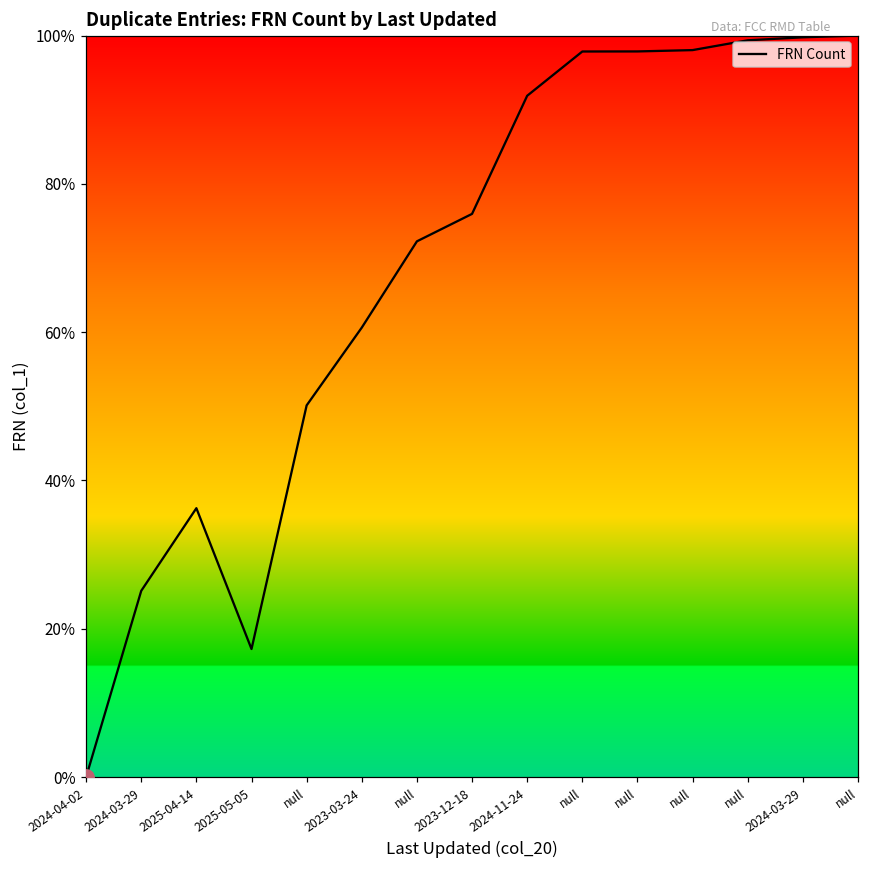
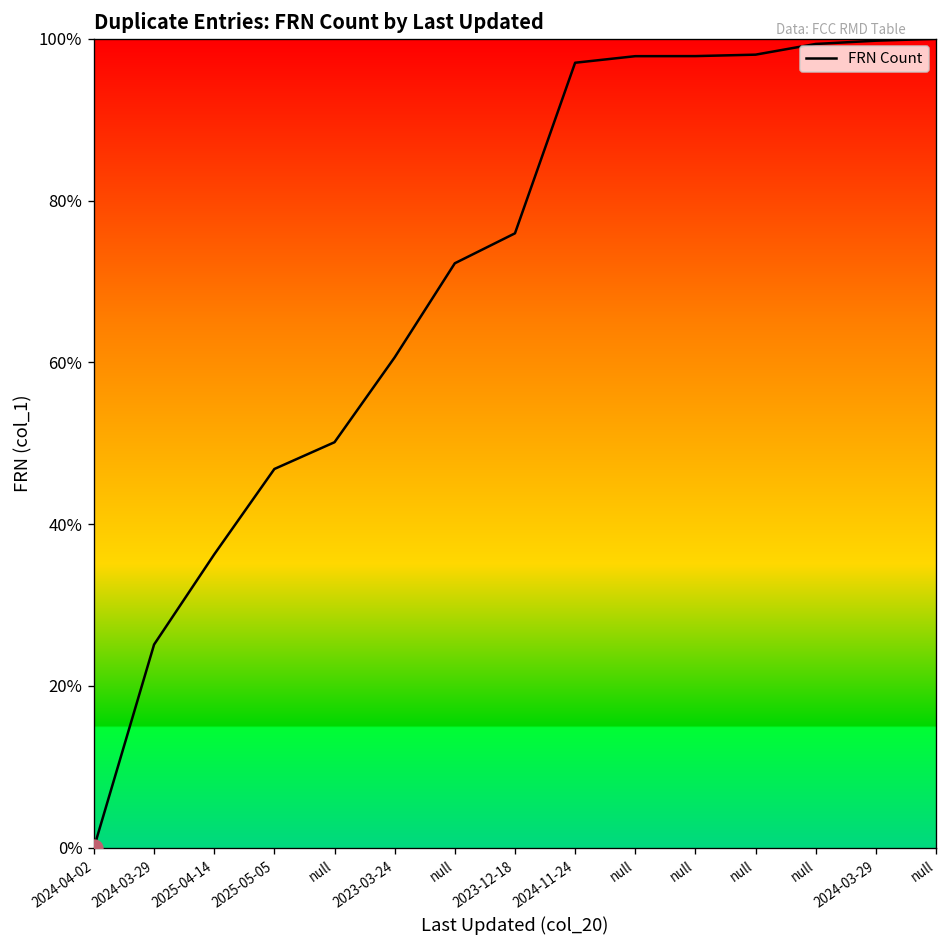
  {
    "FRN Count": {
      "2025-04-14": "36%",
-     "2025-05-05": "17%",
+     "2025-05-05": "47%",
      "2023-03-24": "61%",
      "2023-12-18": "76%",
-     "2024-11-24": "92%"
+     "2024-11-24": "97%"
    }
  }
